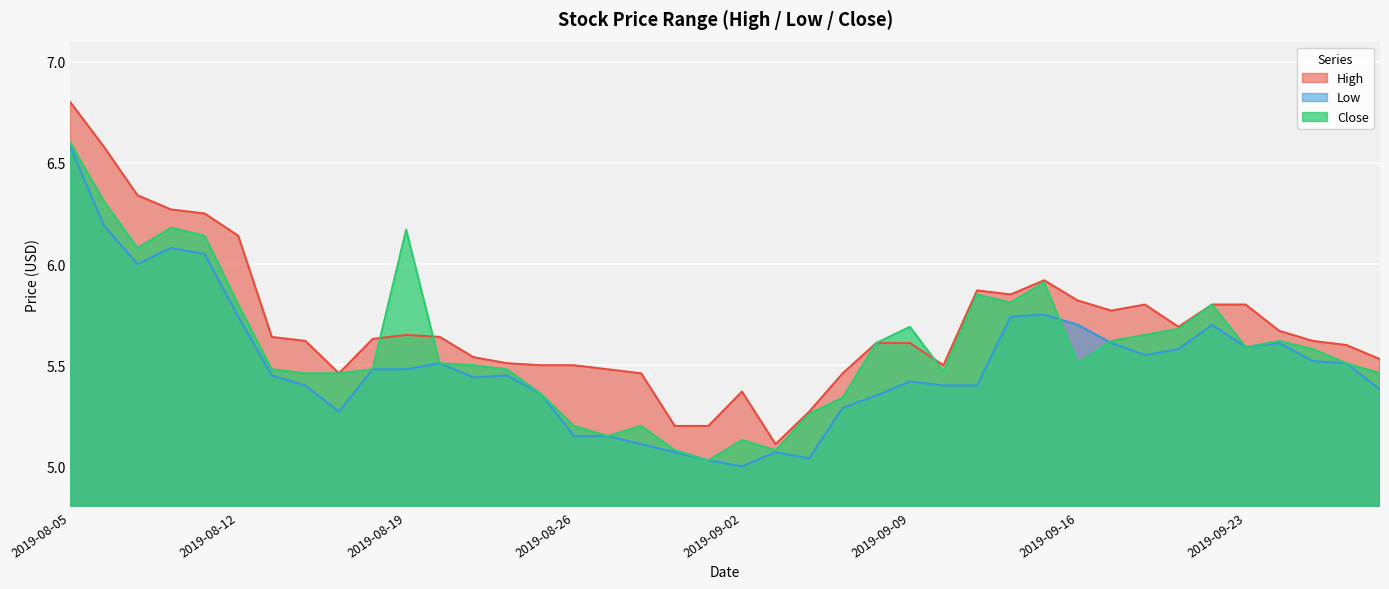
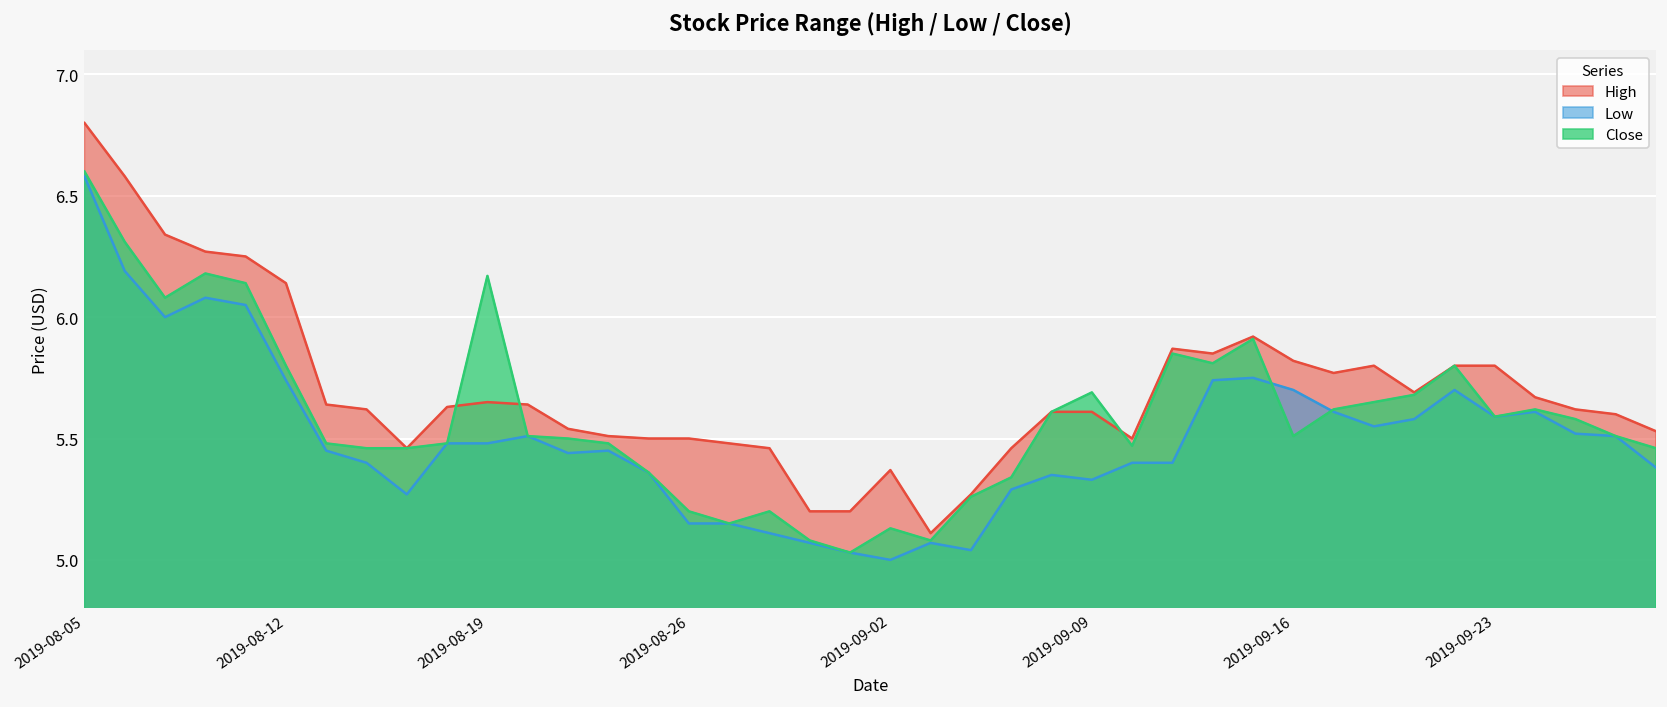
  {
    "High": {
      "2019-08-05": 6.80,
      "2019-08-12": 6.14,
      "2019-08-19": 5.65,
      "2019-08-26": 5.50,
      "2019-09-02": 5.37,
      "2019-09-09": 5.61,
      "2019-09-16": 5.82,
      "2019-09-23": 5.80
    },
    "Low": {
      "2019-08-05": 6.58,
      "2019-08-12": 5.74,
      "2019-08-19": 5.48,
      "2019-08-26": 5.15,
      "2019-09-02": 5.00,
-     "2019-09-09": 5.42,
+     "2019-09-09": 5.33,
      "2019-09-16": 5.70
    },
    "Close": {
      "2019-08-05": 6.60,
      "2019-08-12": 5.80,
      "2019-08-19": 6.17,
      "2019-08-26": 5.20,
      "2019-09-02": 5.13,
      "2019-09-09": 5.69,
      "2019-09-16": 5.51
    }
  }
